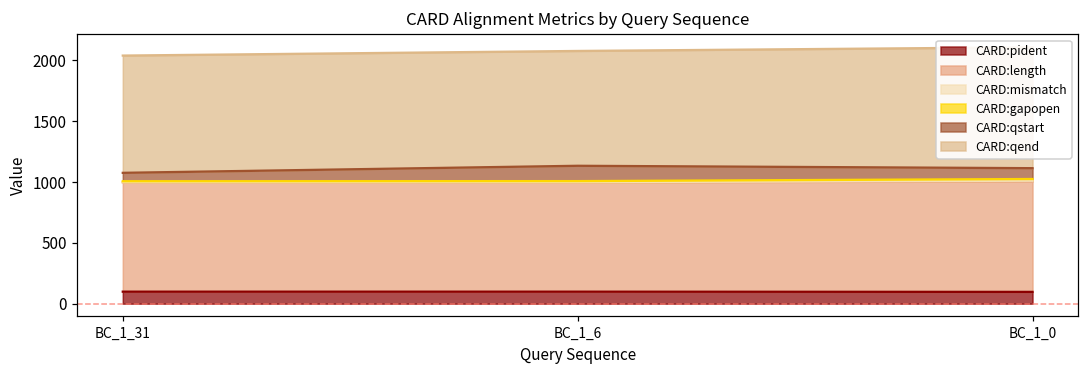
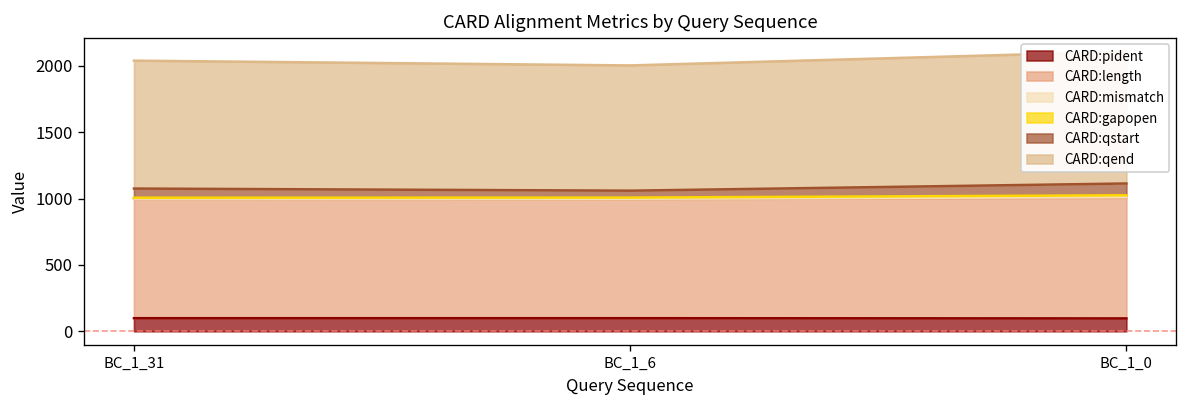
  {
    "CARD:pident": {
      "BC_1_31": 100,
      "BC_1_6": 100,
      "BC_1_0": 100
    },
    "CARD:qstart": {
      "BC_1_31": 70,
-     "BC_1_6": 130,
+     "BC_1_6": 50,
      "BC_1_0": 90
    }
  }
